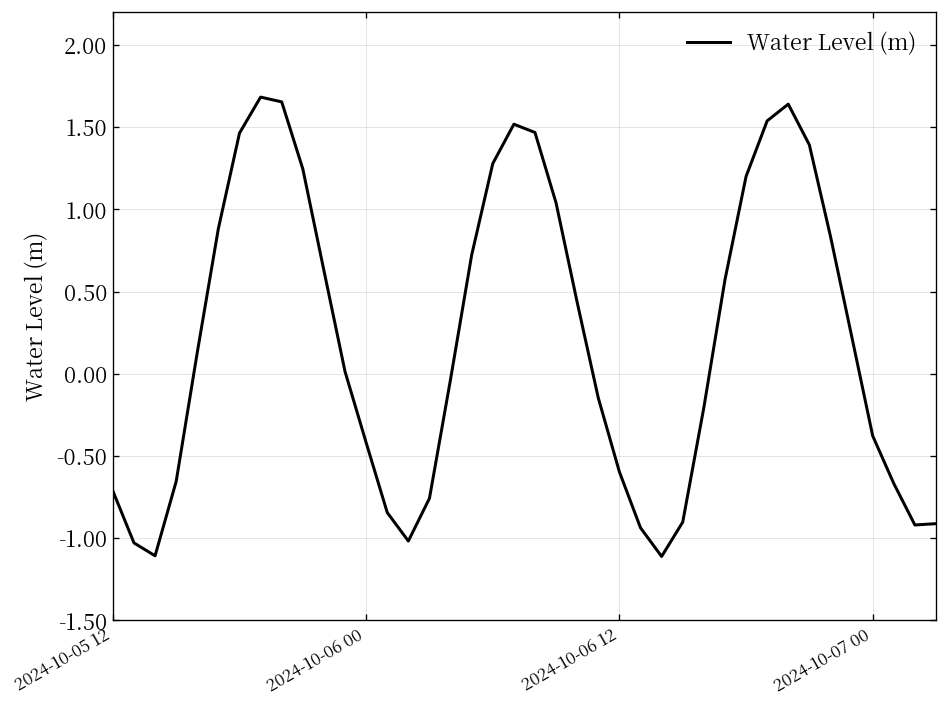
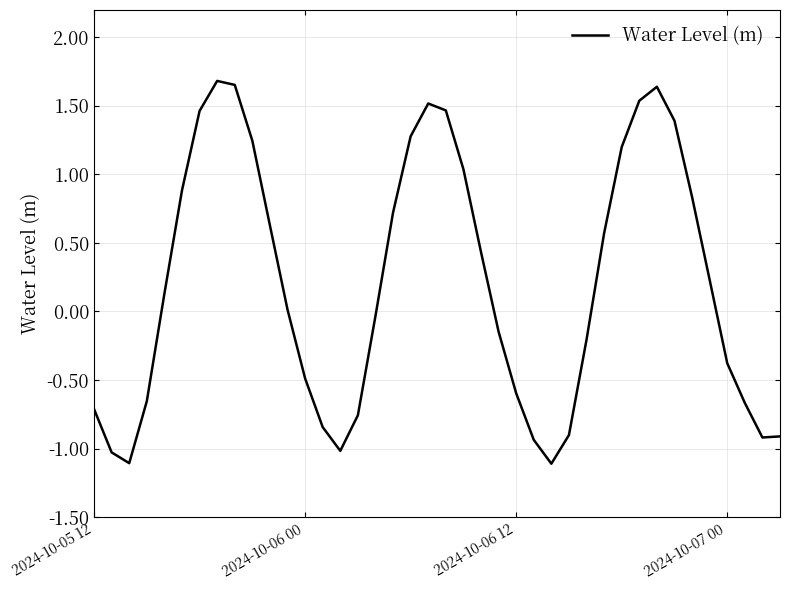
  {
    "2024-10-05 12": -0.71,
-   "2024-10-06 00": -0.42,
+   "2024-10-06 00": -0.49,
    "2024-10-06 12": -0.60,
    "2024-10-07 00": -0.38
  }
